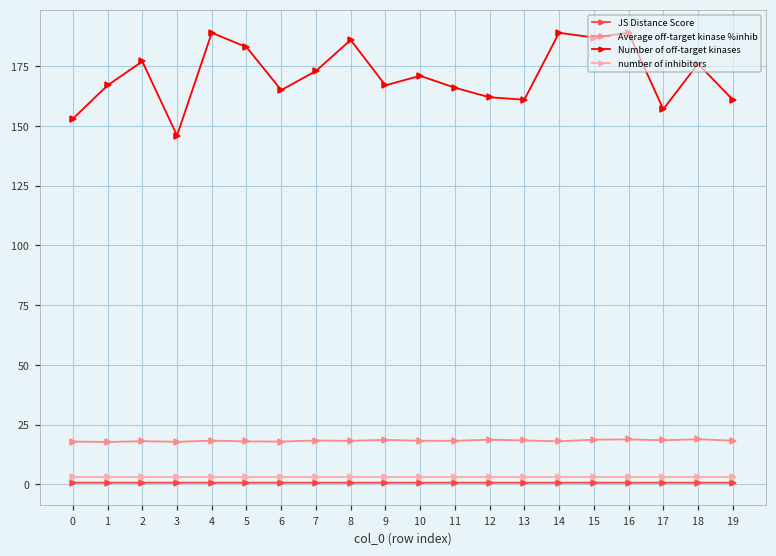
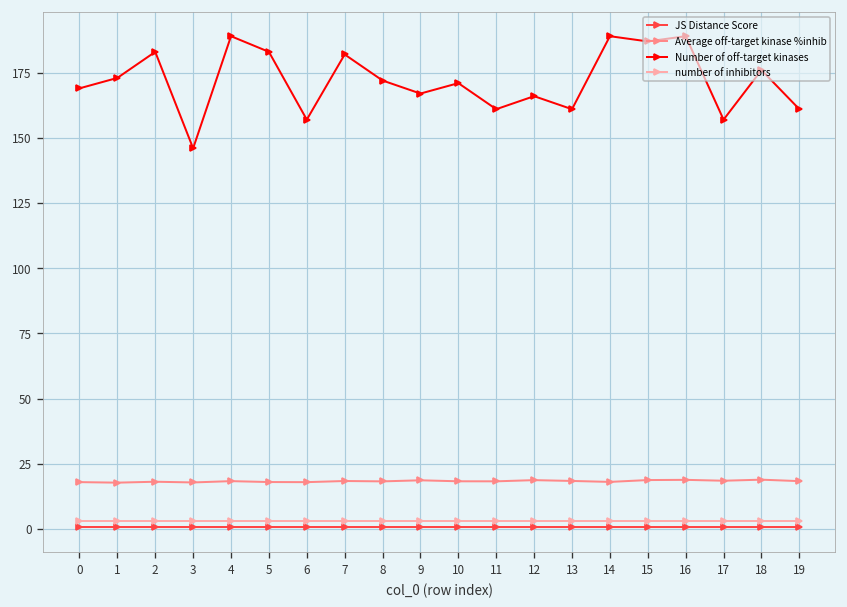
  {
    "JS Distance Score": {
      "0": 1,
      "1": 1,
      "2": 1,
      "3": 1,
      "4": 1,
      "5": 1,
      "6": 1,
      "7": 1,
      "8": 1,
      "9": 1,
      "10": 1,
      "11": 1,
      "12": 1,
      "13": 1,
      "14": 1,
      "15": 1,
      "16": 1,
      "17": 1,
      "18": 1,
      "19": 1
    },
    "Number of off-target kinases": {
-     "0": 153,
-     "1": 167,
-     "2": 177,
+     "0": 169,
+     "1": 173,
+     "2": 183,
      "3": 146,
      "4": 189,
      "5": 183,
-     "6": 165,
-     "7": 173,
-     "8": 186,
+     "6": 157,
+     "7": 182,
+     "8": 172,
      "9": 167,
      "10": 171,
-     "11": 166,
-     "12": 162,
+     "11": 161,
+     "12": 166,
      "13": 161,
      "14": 189,
      "17": 157,
      "19": 161
    }
  }
